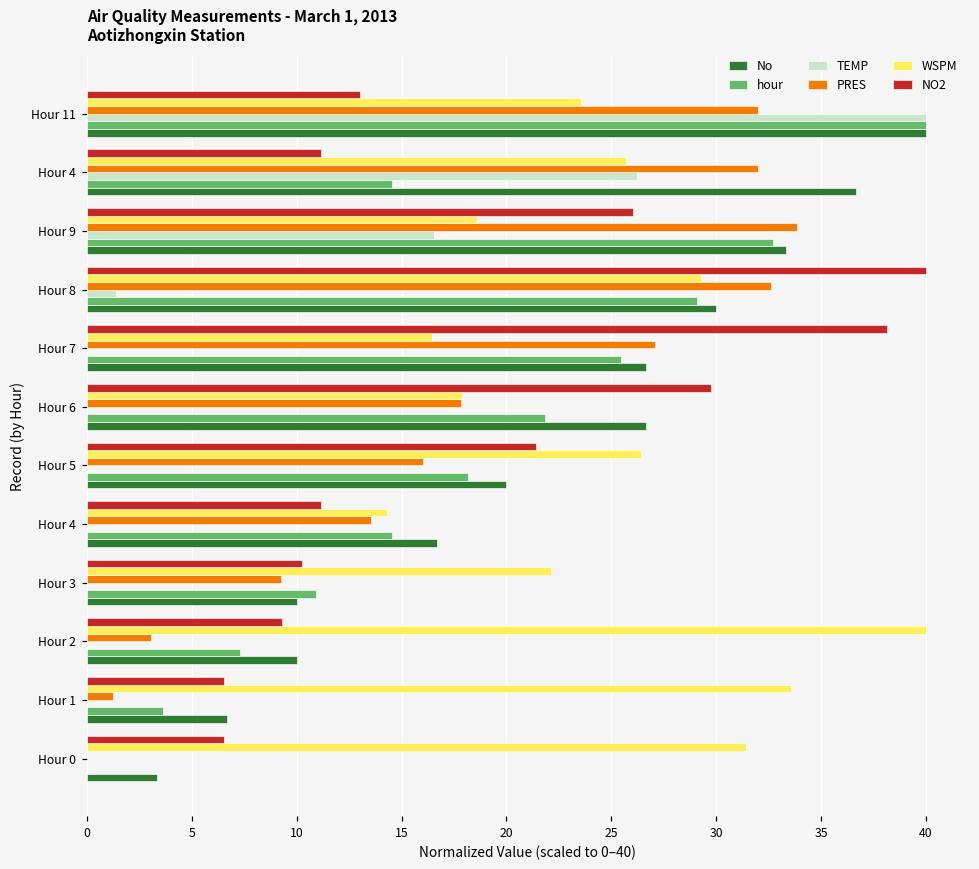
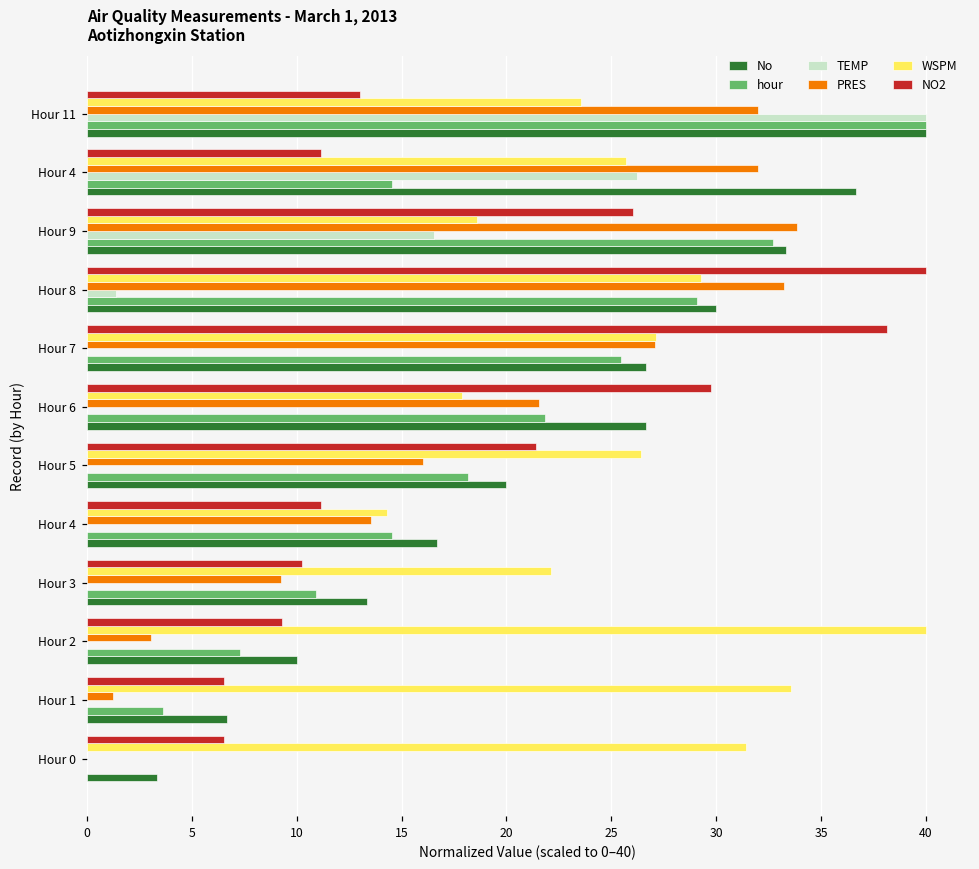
  {
    "No": {
      "Hour 11": 40.0,
      "Hour 9": 33.3,
      "Hour 8": 30.0,
      "Hour 7": 26.7,
      "Hour 6": 26.7,
      "Hour 5": 20.0,
-     "Hour 3": 10.0,
+     "Hour 3": 13.3,
      "Hour 2": 10.0,
      "Hour 1": 6.7,
      "Hour 0": 3.3
    },
    "hour": {
      "Hour 11": 40.0,
      "Hour 9": 32.7,
      "Hour 8": 29.1,
      "Hour 7": 25.5,
      "Hour 6": 21.8,
      "Hour 5": 18.2,
      "Hour 3": 10.9,
      "Hour 2": 7.3,
      "Hour 1": 3.6,
      "Hour 0": 0.0
    },
    "TEMP": {
      "Hour 11": 40.0,
      "Hour 9": 16.6,
      "Hour 8": 1.4,
      "Hour 7": 0.0,
      "Hour 6": 0.0,
      "Hour 5": 0.0,
      "Hour 3": 0.0,
      "Hour 2": 0.0,
      "Hour 1": 0.0,
      "Hour 0": 0.0
    },
    "PRES": {
      "Hour 11": 32.0,
      "Hour 9": 33.8,
-     "Hour 8": 32.6,
+     "Hour 8": 33.2,
      "Hour 7": 27.1,
-     "Hour 6": 17.8,
+     "Hour 6": 21.5,
      "Hour 5": 16.0,
      "Hour 3": 9.2,
      "Hour 2": 3.1,
      "Hour 1": 1.2,
      "Hour 0": 0.0
    },
    "WSPM": {
      "Hour 11": 23.6,
      "Hour 9": 18.6,
      "Hour 8": 29.3,
-     "Hour 7": 16.4,
+     "Hour 7": 27.1,
      "Hour 6": 17.9,
      "Hour 5": 26.4,
      "Hour 3": 22.1,
      "Hour 2": 40.0,
      "Hour 1": 33.6,
      "Hour 0": 31.4
    },
    "NO2": {
      "Hour 11": 13.0,
      "Hour 9": 26.0,
      "Hour 8": 40.0,
      "Hour 7": 38.1,
      "Hour 6": 29.8,
      "Hour 5": 21.4,
      "Hour 3": 10.2,
      "Hour 2": 9.3,
      "Hour 1": 6.5,
      "Hour 0": 6.5
    }
  }
